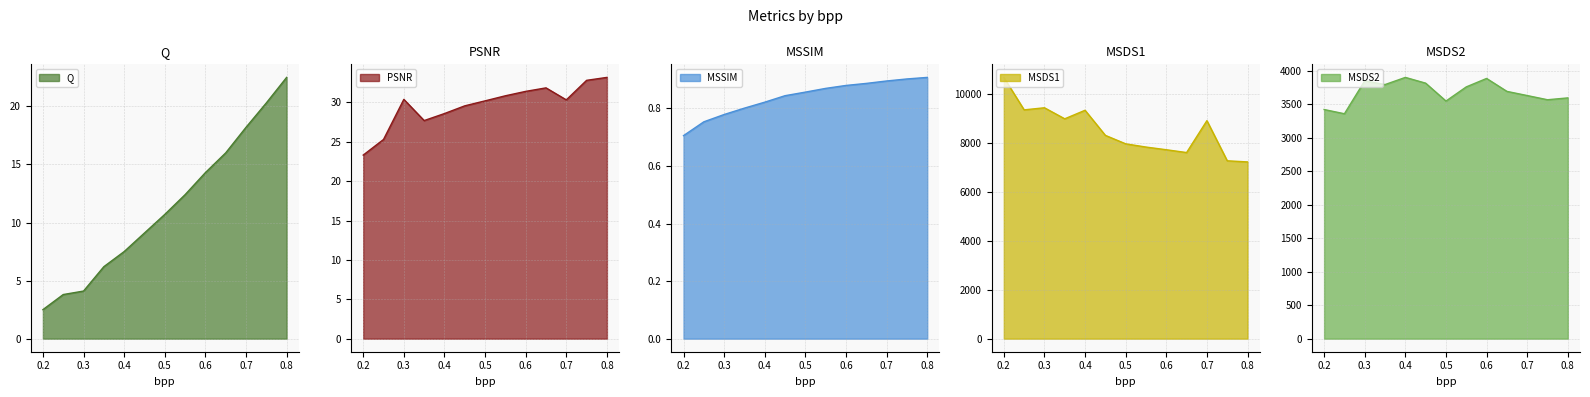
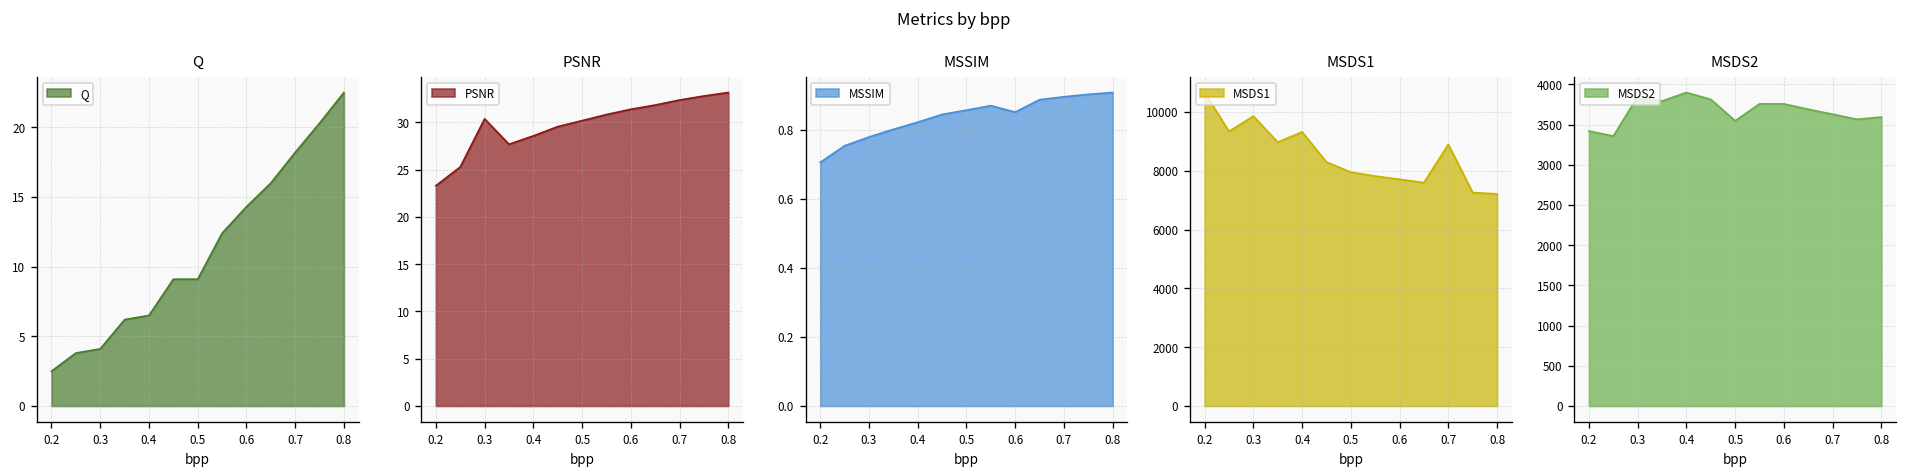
  {
    "Q": {
      "0.2": 2.5,
      "0.3": 4.1,
-     "0.4": 7.5,
-     "0.5": 10.7,
+     "0.4": 6.5,
+     "0.5": 9.1,
      "0.6": 14.3,
      "0.7": 18.2,
      "0.8": 22.5
    },
    "PSNR": {
      "0.2": 23,
      "0.3": 30,
      "0.4": 29,
      "0.5": 30,
      "0.6": 31,
-     "0.7": 30,
+     "0.7": 32,
      "0.8": 33
    },
    "MSSIM": {
      "0.2": 0.71,
      "0.3": 0.78,
      "0.4": 0.82,
      "0.5": 0.86,
-     "0.6": 0.88,
+     "0.6": 0.85,
      "0.7": 0.90,
      "0.8": 0.91
    },
    "MSDS1": {
-     "0.3": 9400,
+     "0.3": 9900,
      "0.4": 9300,
      "0.5": 8000,
      "0.6": 7700,
      "0.7": 8900,
      "0.8": 7200
    },
    "MSDS2": {
      "0.2": 3400,
      "0.4": 3900,
      "0.5": 3500,
-     "0.6": 3900,
+     "0.6": 3800,
      "0.7": 3600,
      "0.8": 3600
    }
  }
